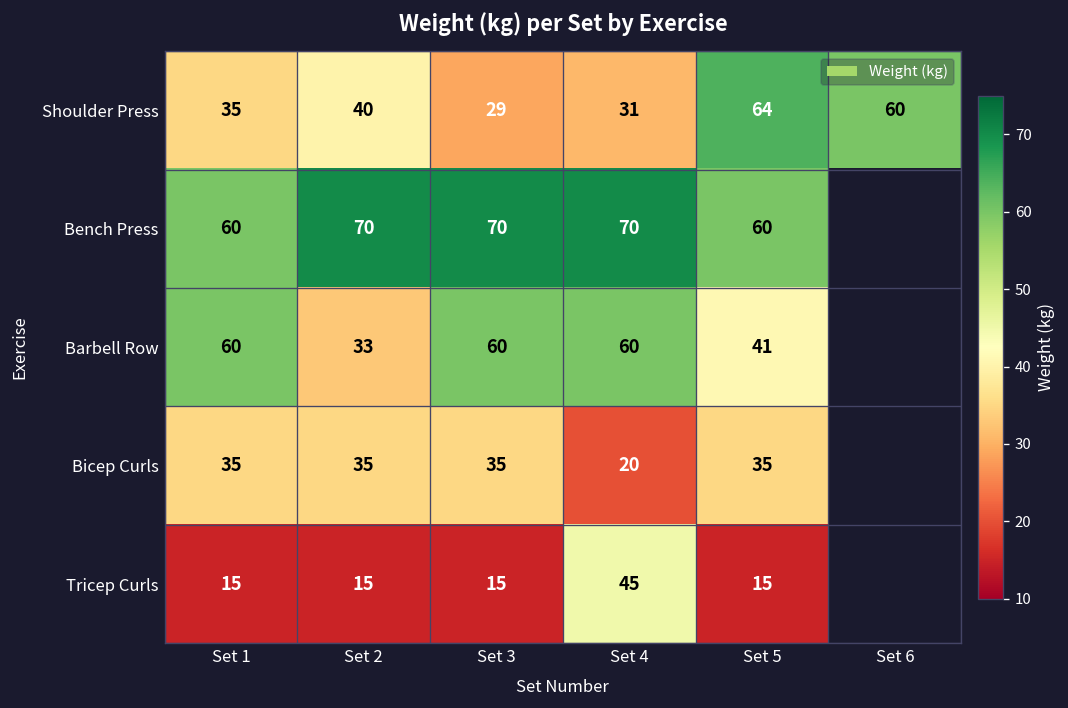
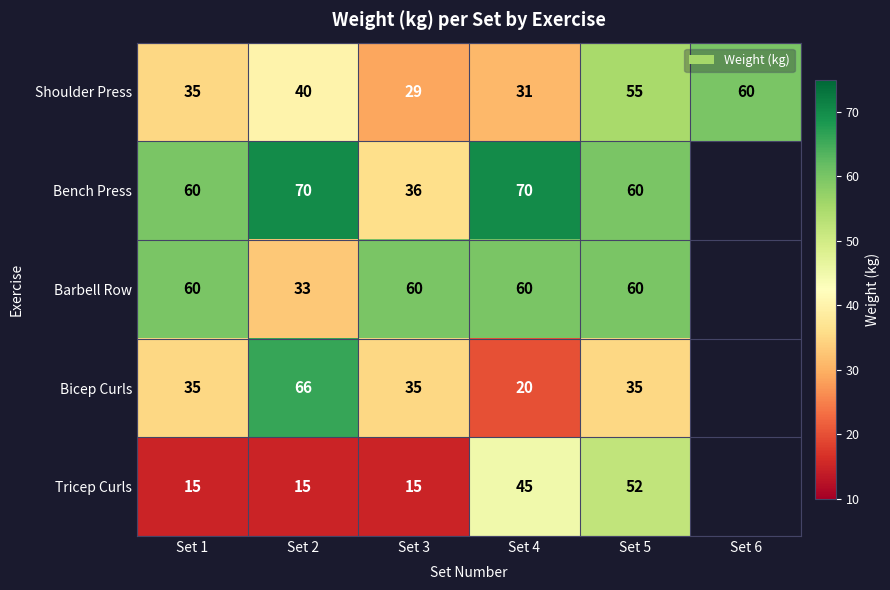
  {
    "Shoulder Press": {
      "Set 1": 35,
      "Set 2": 40,
      "Set 3": 29,
      "Set 4": 31,
-     "Set 5": 64,
+     "Set 5": 55,
      "Set 6": 60
    },
    "Bench Press": {
      "Set 1": 60,
      "Set 2": 70,
-     "Set 3": 70,
+     "Set 3": 36,
      "Set 4": 70,
      "Set 5": 60
    },
    "Barbell Row": {
      "Set 1": 60,
      "Set 2": 33,
      "Set 3": 60,
      "Set 4": 60,
-     "Set 5": 41
+     "Set 5": 60
    },
    "Bicep Curls": {
      "Set 1": 35,
-     "Set 2": 35,
+     "Set 2": 66,
      "Set 3": 35,
      "Set 4": 20,
      "Set 5": 35
    },
    "Tricep Curls": {
      "Set 1": 15,
      "Set 2": 15,
      "Set 3": 15,
      "Set 4": 45,
-     "Set 5": 15
+     "Set 5": 52
    }
  }
